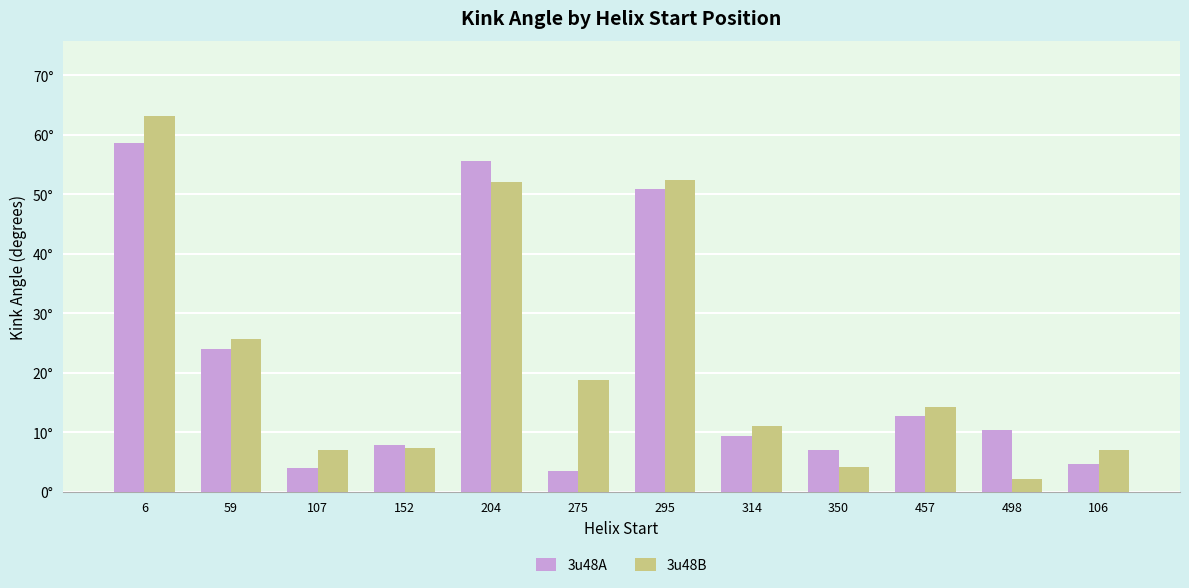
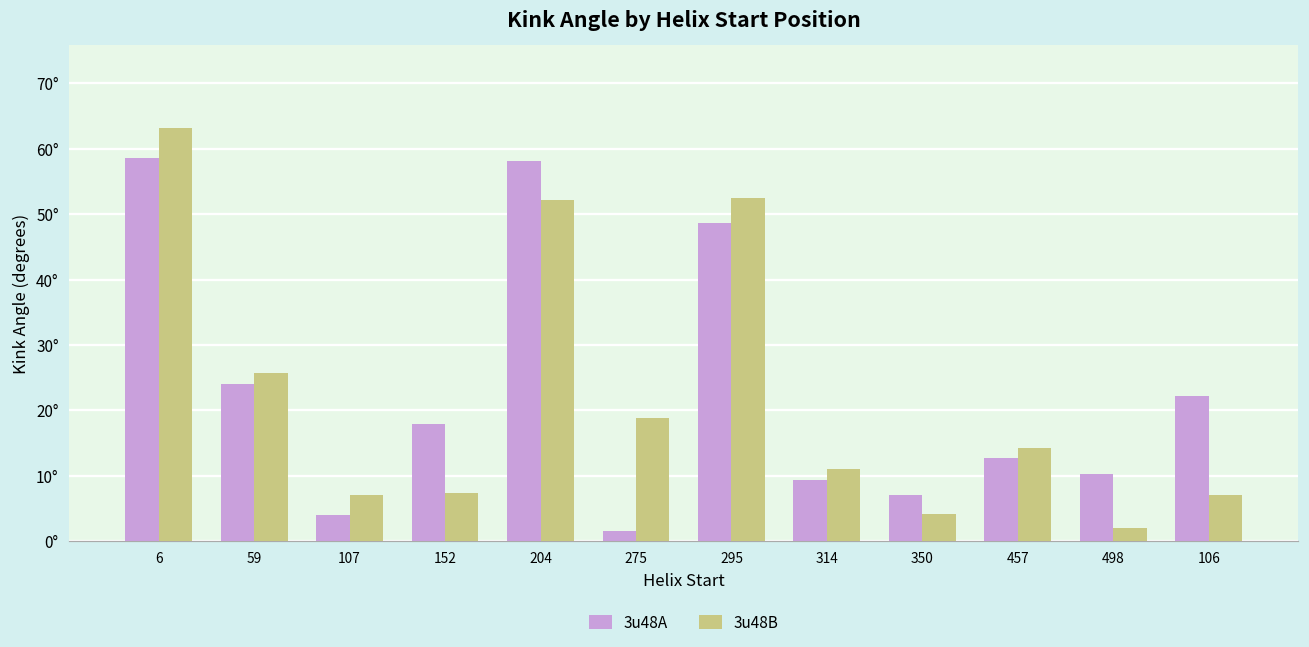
  {
    "3u48A": {
      "6": "59°",
      "59": "24°",
      "107": "4°",
-     "152": "8°",
-     "204": "56°",
-     "275": "4°",
-     "295": "51°",
+     "152": "18°",
+     "204": "58°",
+     "275": "2°",
+     "295": "49°",
      "314": "9°",
      "350": "7°",
      "457": "13°",
      "498": "10°",
-     "106": "5°"
+     "106": "22°"
    },
    "3u48B": {
      "6": "63°",
      "59": "26°",
      "107": "7°",
      "152": "7°",
      "204": "52°",
      "275": "19°",
      "295": "52°",
      "314": "11°",
      "350": "4°",
      "457": "14°",
      "498": "2°",
      "106": "7°"
    }
  }
